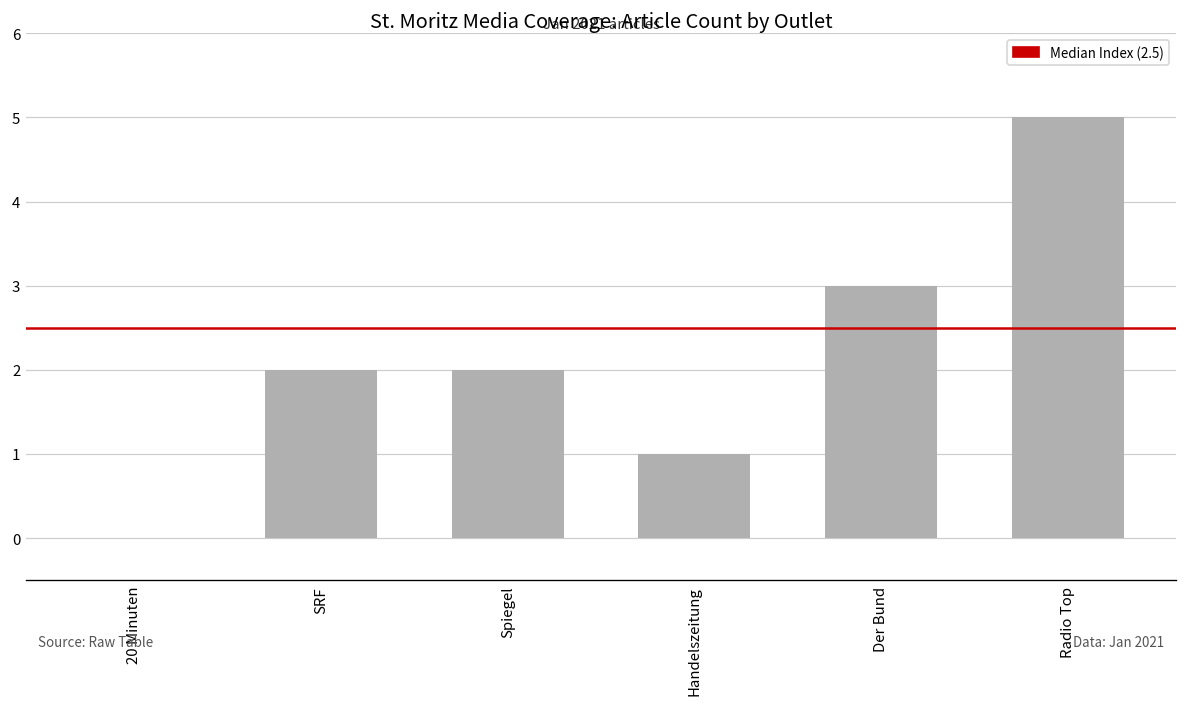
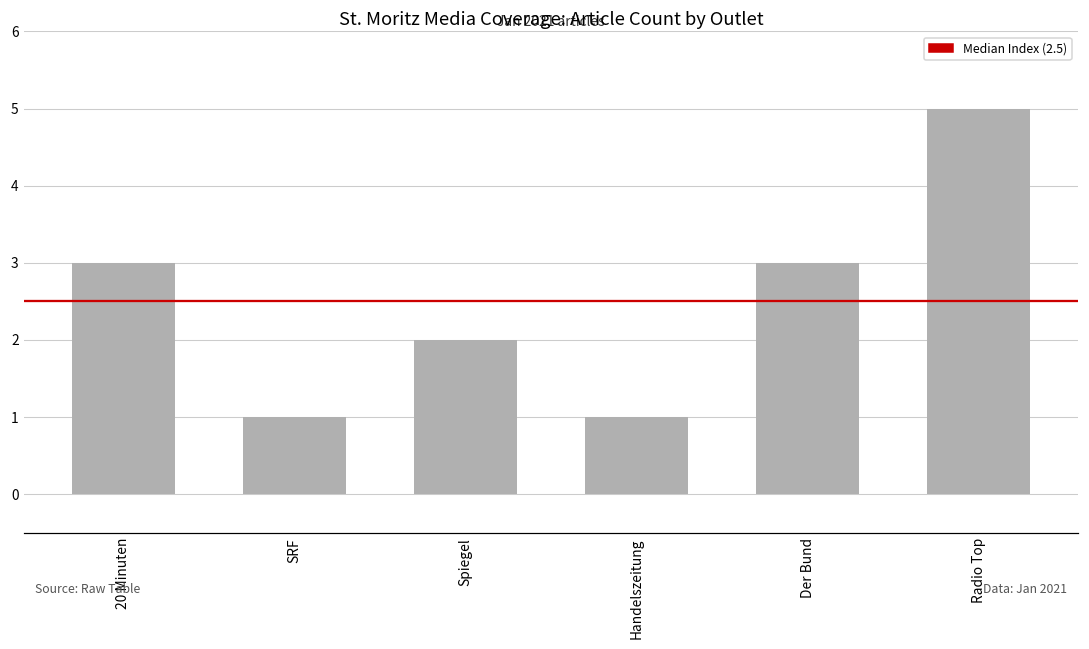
  {
-   "20 Minuten": 0,
-   "SRF": 2,
+   "20 Minuten": 3,
+   "SRF": 1,
    "Spiegel": 2,
    "Handelszeitung": 1,
    "Der Bund": 3,
    "Radio Top": 5
  }
